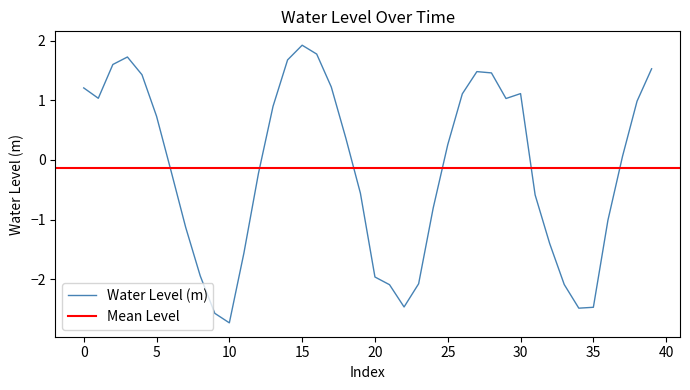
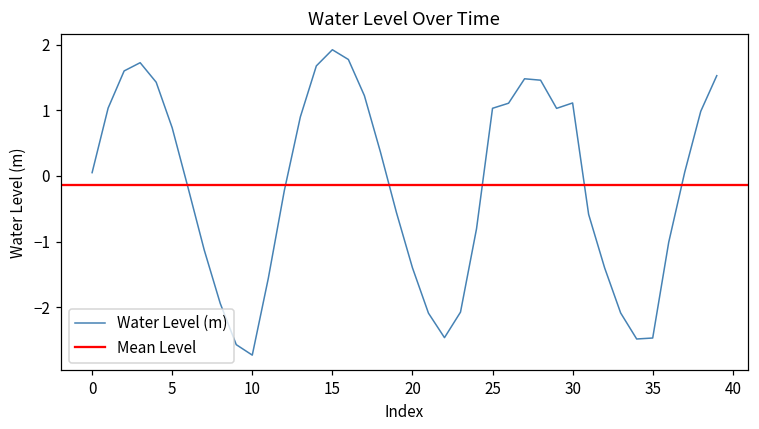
  {
-   "0": 1.2,
+   "0": 0.1,
    "5": 0.7,
    "10": -2.7,
    "15": 1.9,
-   "20": -2.0,
-   "25": 0.3,
+   "20": -1.4,
+   "25": 1.0,
    "30": 1.1,
    "35": -2.5
  }
